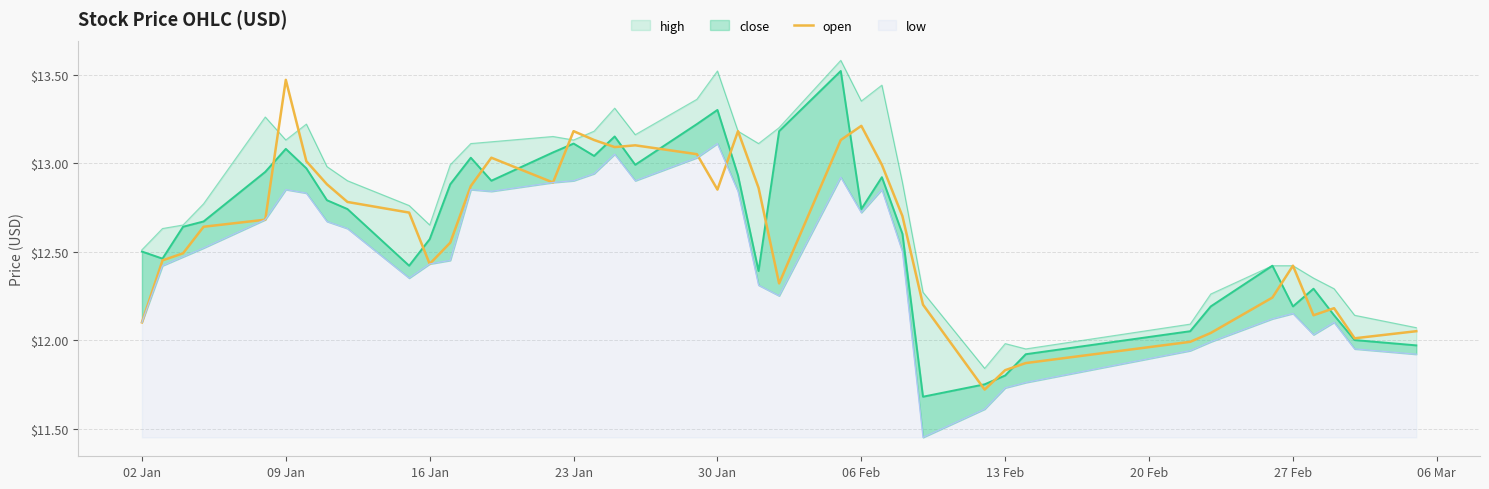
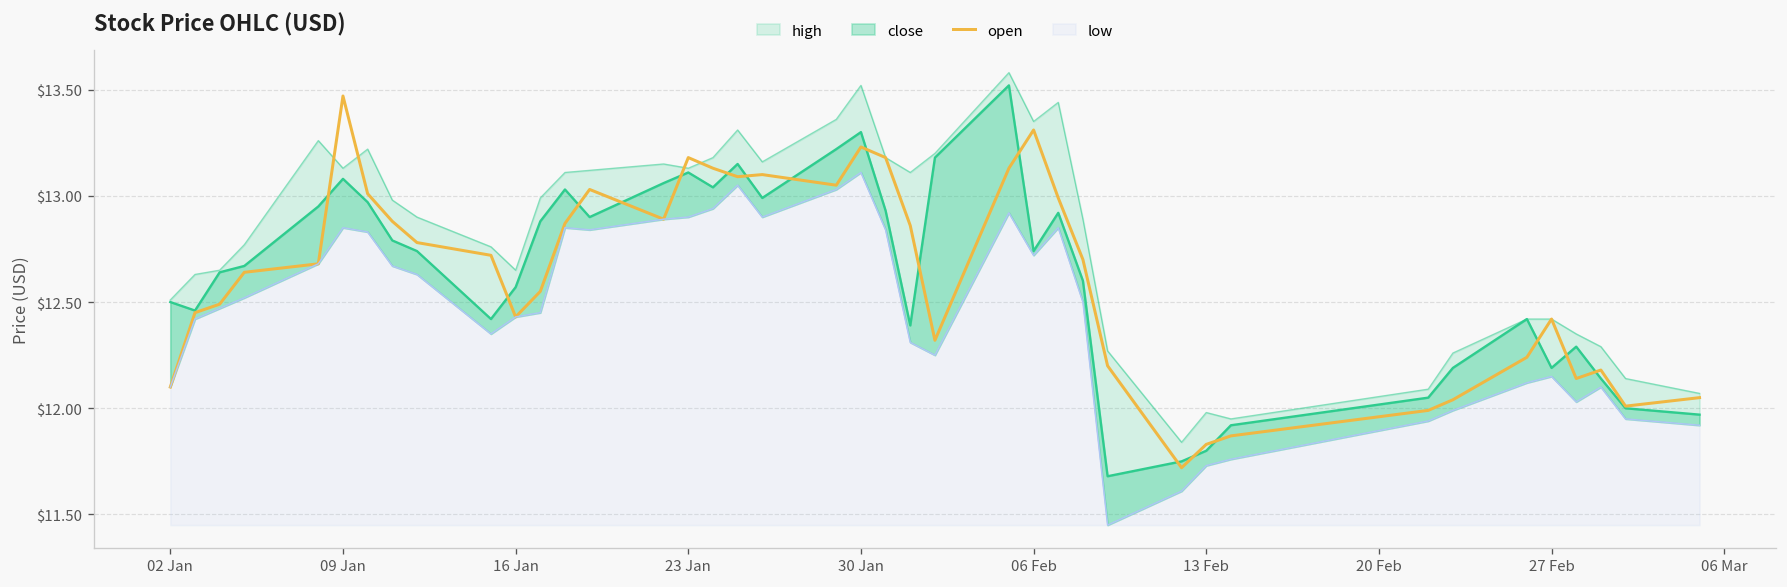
  {
    "open": {
      "09 Jan": "$13.47",
      "23 Jan": "$13.18",
-     "30 Jan": "$12.85",
-     "06 Feb": "$13.21",
+     "30 Jan": "$13.23",
+     "06 Feb": "$13.31",
      "13 Feb": "$11.83"
    }
  }
